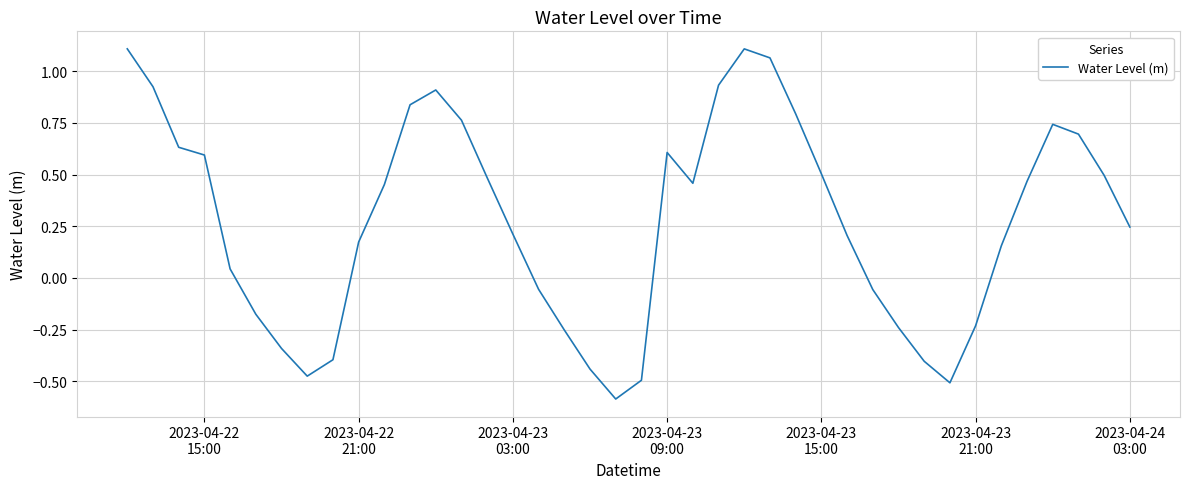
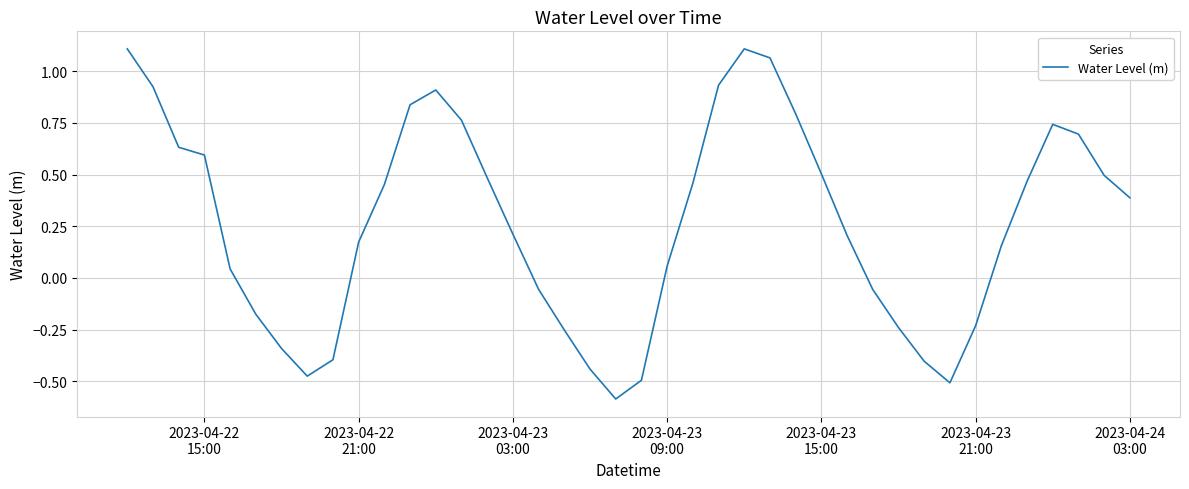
  {
    "2023-04-22 15:00": 0.59,
    "2023-04-22 21:00": 0.17,
    "2023-04-23 03:00": 0.21,
-   "2023-04-23 09:00": 0.61,
+   "2023-04-23 09:00": 0.06,
    "2023-04-23 15:00": 0.50,
    "2023-04-23 21:00": -0.23,
-   "2023-04-24 03:00": 0.25
+   "2023-04-24 03:00": 0.39
  }
